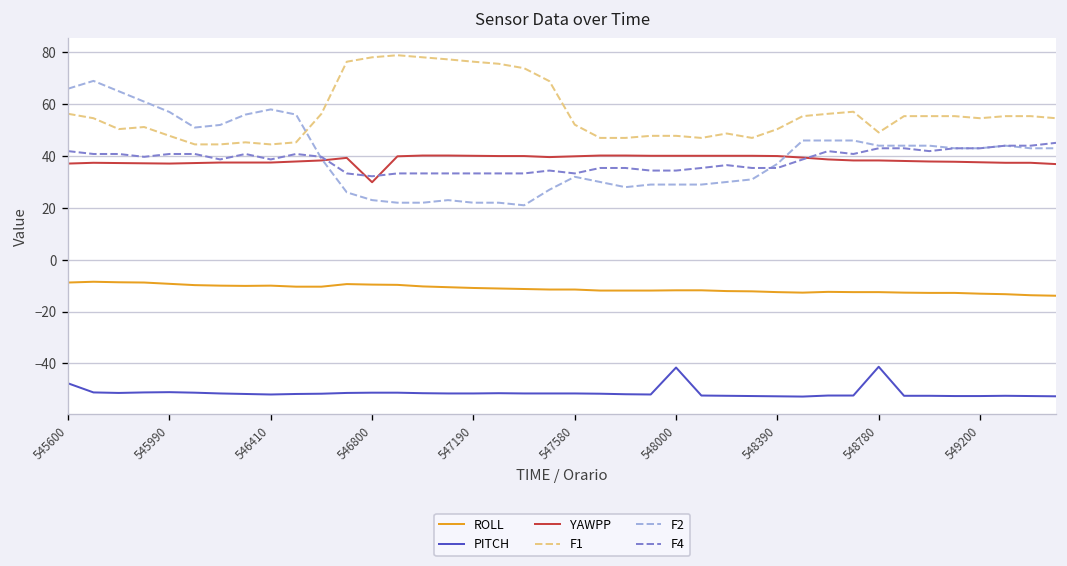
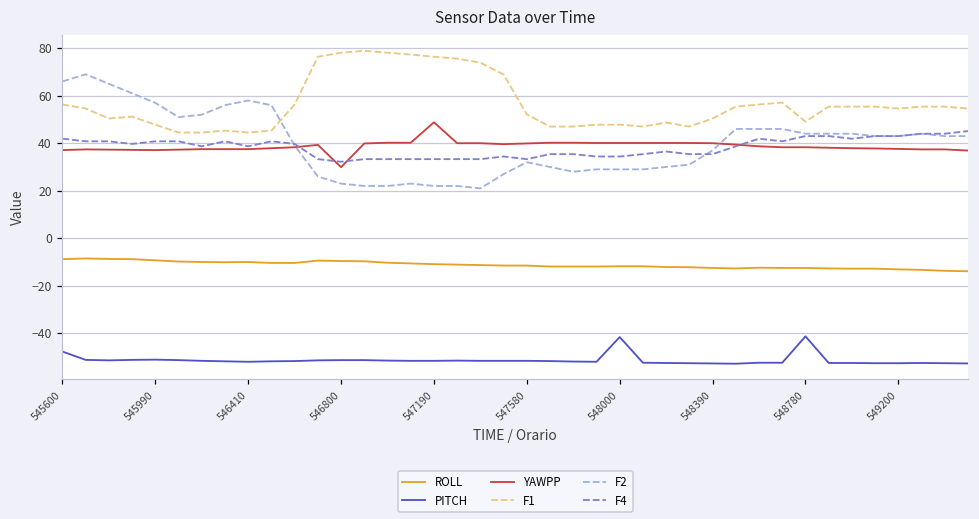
  {
    "ROLL": {
      "545600": -9,
      "545990": -9,
      "546410": -10,
      "546800": -10,
      "547190": -11,
      "547580": -12,
      "548000": -12,
      "548390": -13,
      "548780": -13,
      "549200": -13
    },
    "PITCH": {
      "545600": -48,
      "545990": -51,
      "546410": -52,
      "546800": -51,
      "547190": -52,
      "547580": -52,
      "548000": -42,
      "548390": -53,
      "548780": -41,
      "549200": -53
    },
    "YAWPP": {
      "545600": 37,
      "545990": 37,
      "546800": 30,
-     "547190": 40,
+     "547190": 49,
      "547580": 40,
      "548000": 40,
      "548390": 40,
      "548780": 38,
      "549200": 38
    },
    "F1": {
      "545600": 56,
      "545990": 48,
      "546410": 45,
      "546800": 78,
      "547190": 76,
      "547580": 52,
      "548000": 48,
      "548390": 50,
      "548780": 49,
      "549200": 55
    }
  }
